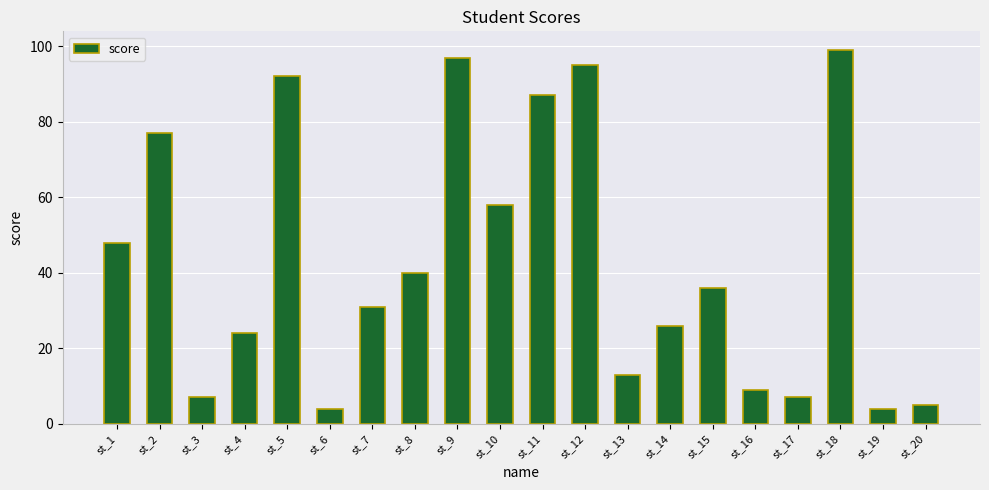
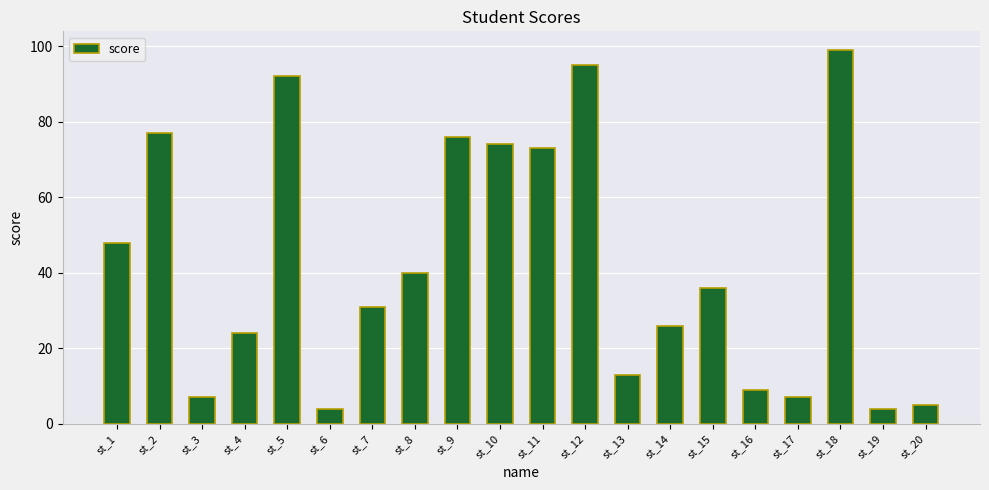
  {
    "st_1": 48,
    "st_2": 77,
    "st_3": 7,
    "st_4": 24,
    "st_5": 92,
    "st_6": 4,
    "st_7": 31,
    "st_8": 40,
-   "st_9": 97,
-   "st_10": 58,
-   "st_11": 87,
+   "st_9": 76,
+   "st_10": 74,
+   "st_11": 73,
    "st_12": 95,
    "st_13": 13,
    "st_14": 26,
    "st_15": 36,
    "st_16": 9,
    "st_17": 7,
    "st_18": 99,
    "st_19": 4,
    "st_20": 5
  }
